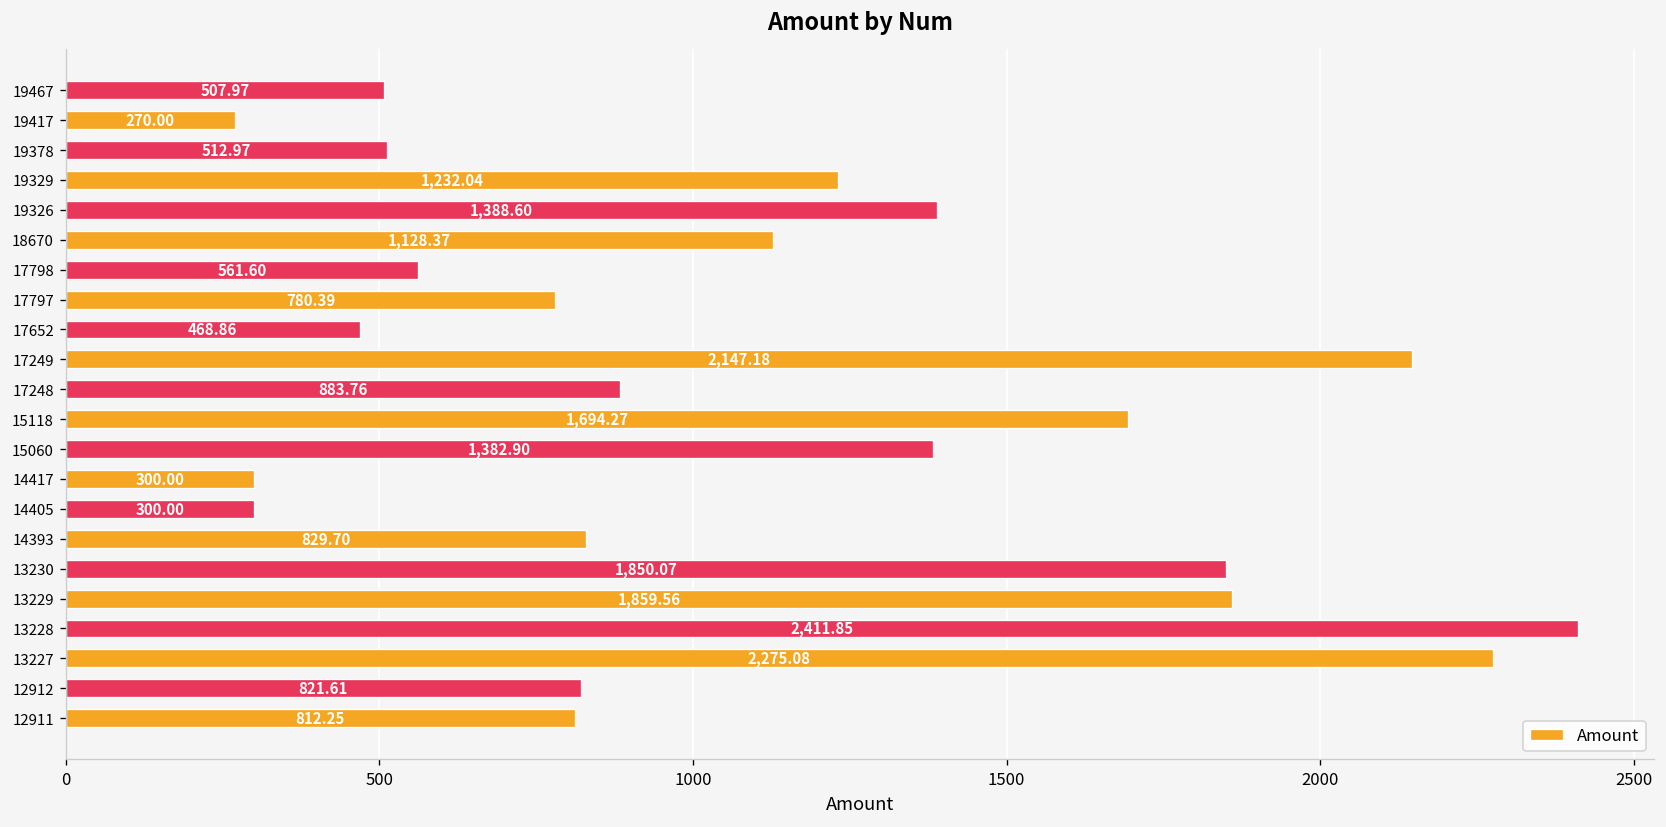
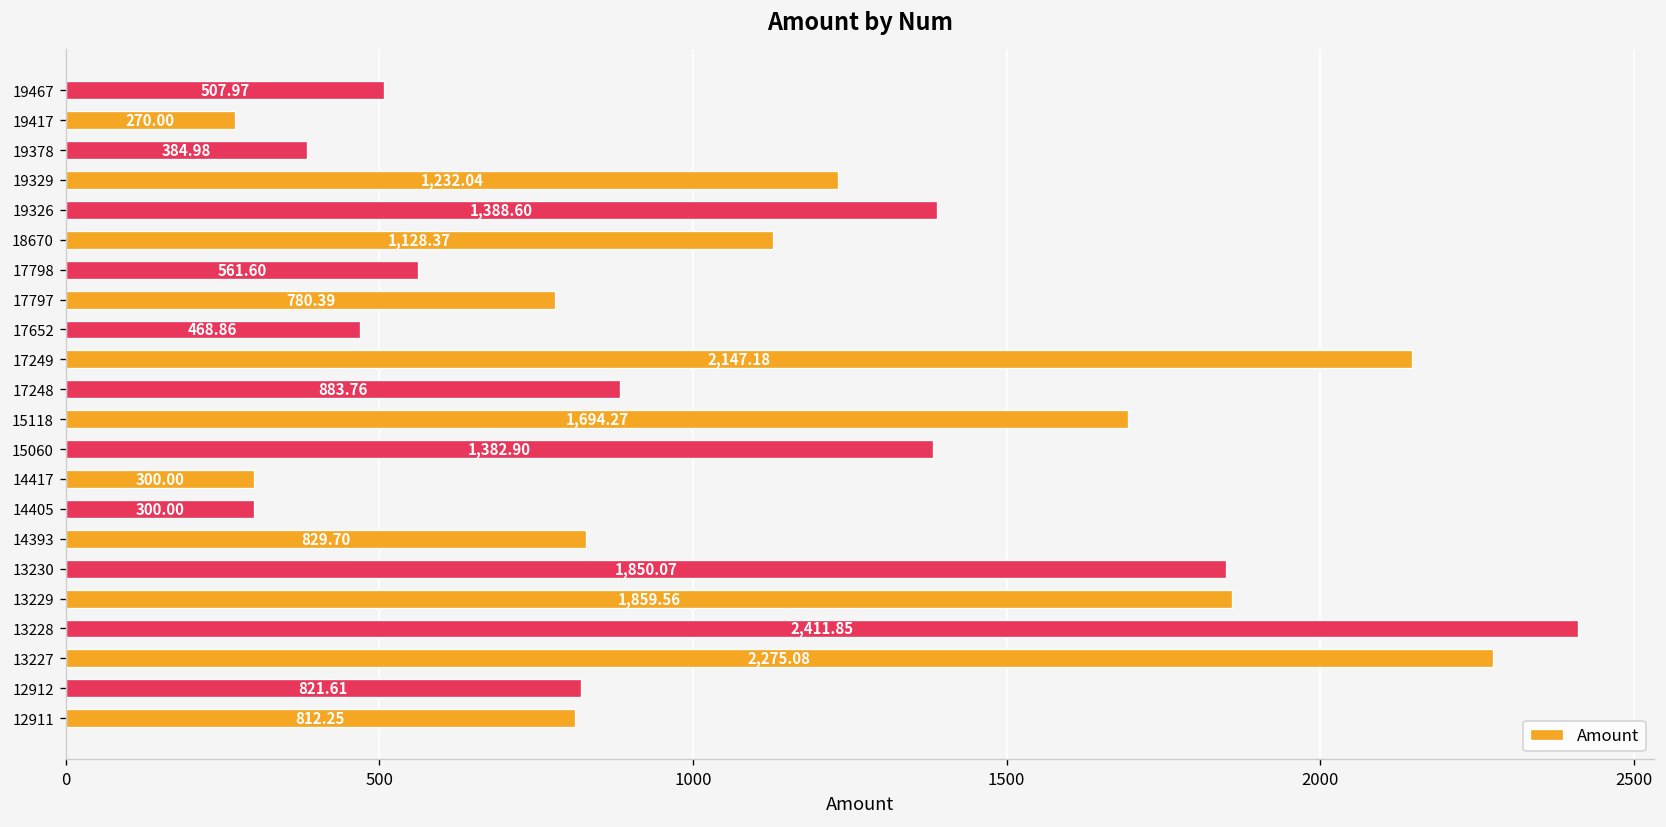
  {
    "19467": "507.97",
    "19417": "270.00",
-   "19378": "512.97",
+   "19378": "384.98",
    "19329": "1,232.04",
    "19326": "1,388.60",
    "18670": "1,128.37",
    "17798": "561.60",
    "17797": "780.39",
    "17652": "468.86",
    "17249": "2,147.18",
    "17248": "883.76",
    "15118": "1,694.27",
    "15060": "1,382.90",
    "14417": "300.00",
    "14405": "300.00",
    "14393": "829.70",
    "13230": "1,850.07",
    "13229": "1,859.56",
    "13228": "2,411.85",
    "13227": "2,275.08",
    "12912": "821.61",
    "12911": "812.25"
  }
